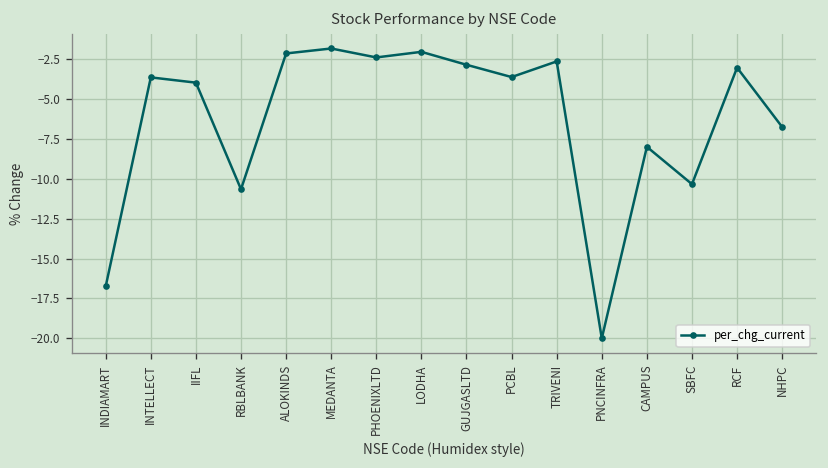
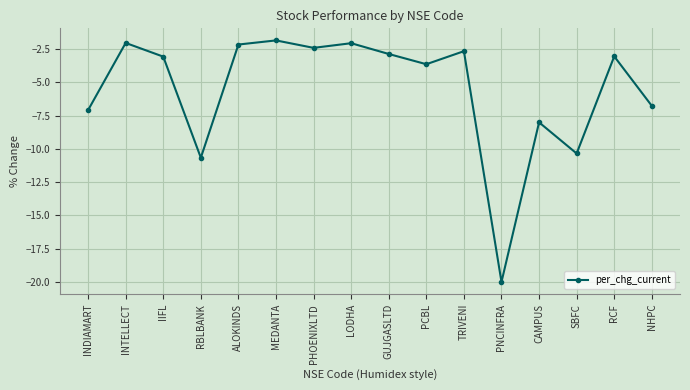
  {
-   "INDIAMART": -16.7,
-   "INTELLECT": -3.7,
-   "IIFL": -4.0,
+   "INDIAMART": -7.1,
+   "INTELLECT": -2.0,
+   "IIFL": -3.1,
    "RBLBANK": -10.7,
    "ALOKINDS": -2.2,
    "MEDANTA": -1.8,
    "PHOENIXLTD": -2.4,
    "LODHA": -2.1,
    "GUJGASLTD": -2.9,
    "PCBL": -3.6,
    "TRIVENI": -2.7,
    "PNCINFRA": -20.0,
    "CAMPUS": -8.0,
    "SBFC": -10.3,
    "RCF": -3.0,
    "NHPC": -6.8
  }
